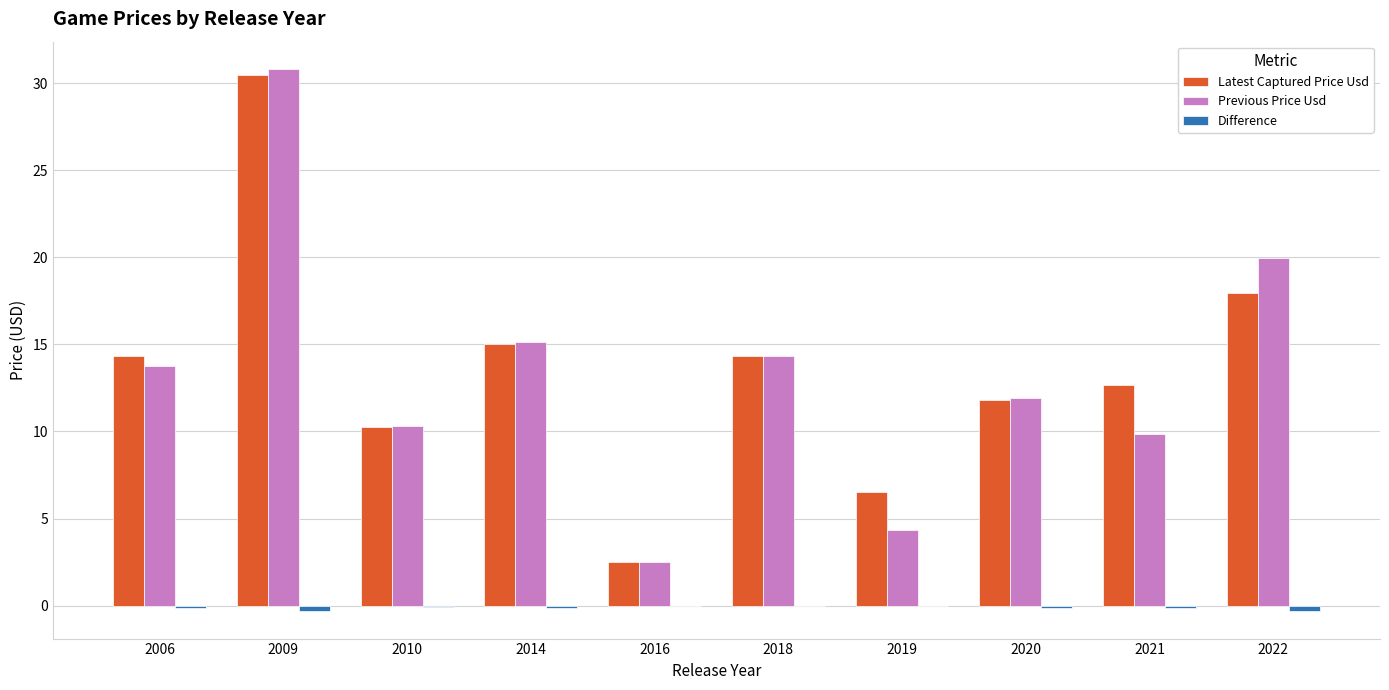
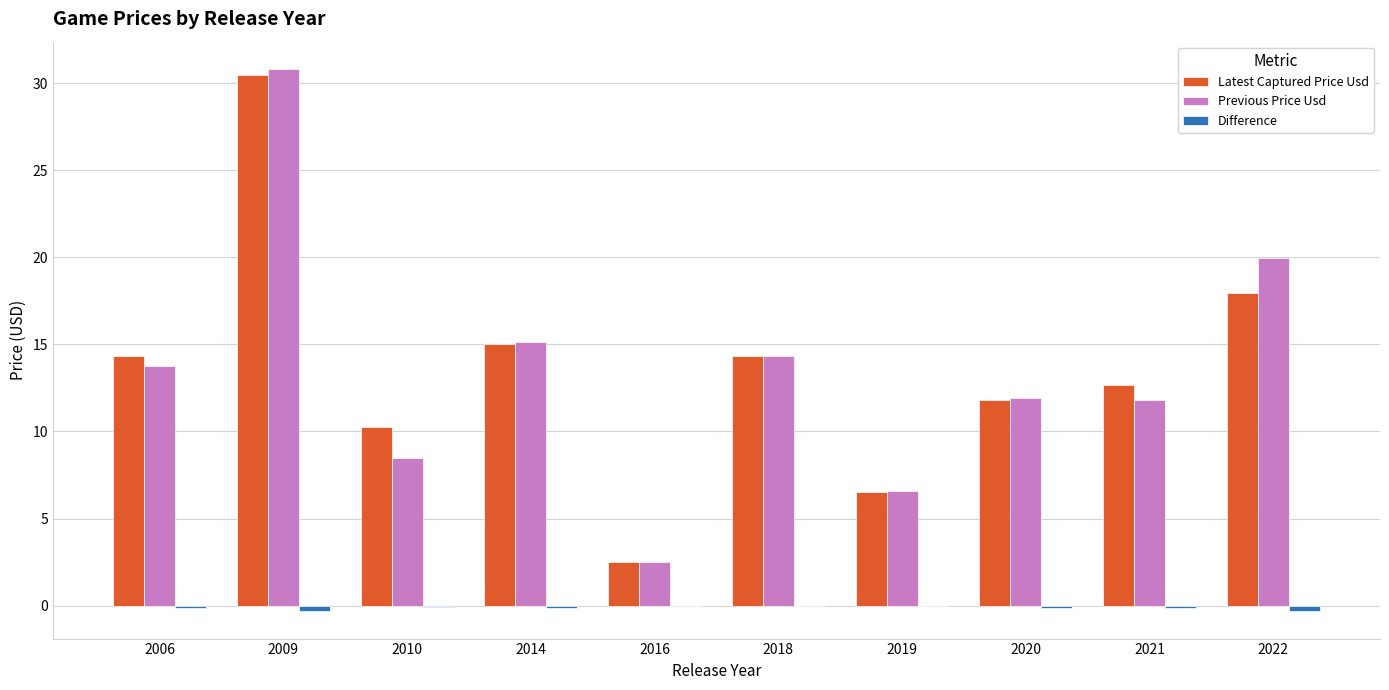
  {
    "Latest Captured Price Usd": {
      "2006": 14.3,
      "2009": 30.5,
      "2010": 10.2,
      "2014": 15.0,
      "2016": 2.5,
      "2018": 14.4,
      "2019": 6.5,
      "2020": 11.8,
      "2021": 12.7,
      "2022": 18.0
    },
    "Previous Price Usd": {
      "2006": 13.8,
      "2009": 30.8,
-     "2010": 10.3,
+     "2010": 8.5,
      "2014": 15.2,
      "2016": 2.5,
      "2018": 14.4,
-     "2019": 4.3,
+     "2019": 6.6,
      "2020": 11.9,
-     "2021": 9.8,
+     "2021": 11.8,
      "2022": 20.0
    },
    "Difference": {
      "2009": -0.3,
      "2014": -0.2,
      "2018": 0.0,
      "2022": -0.3
    }
  }
